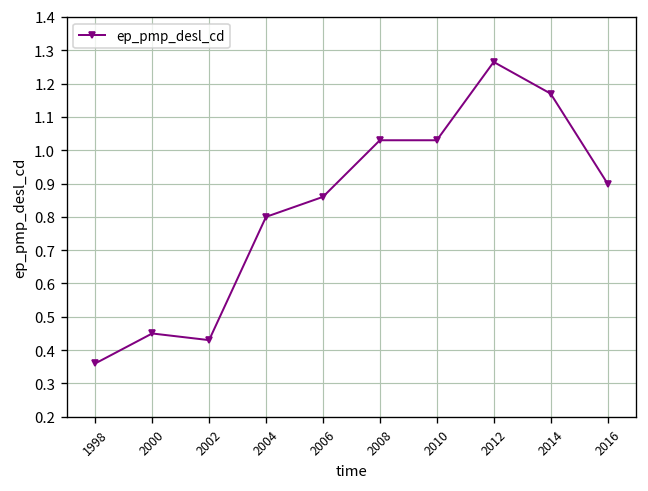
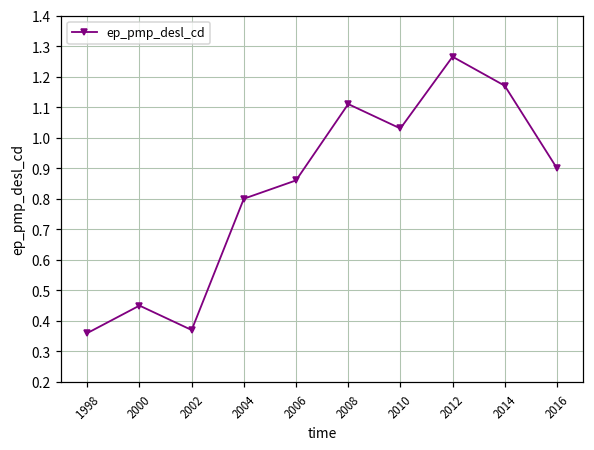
  {
    "1998": 0.36,
    "2000": 0.45,
-   "2002": 0.43,
+   "2002": 0.37,
    "2004": 0.80,
    "2006": 0.86,
-   "2008": 1.03,
+   "2008": 1.11,
    "2010": 1.03,
    "2012": 1.27,
    "2014": 1.17,
    "2016": 0.90
  }
